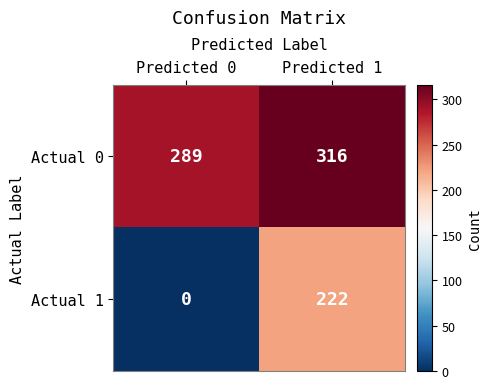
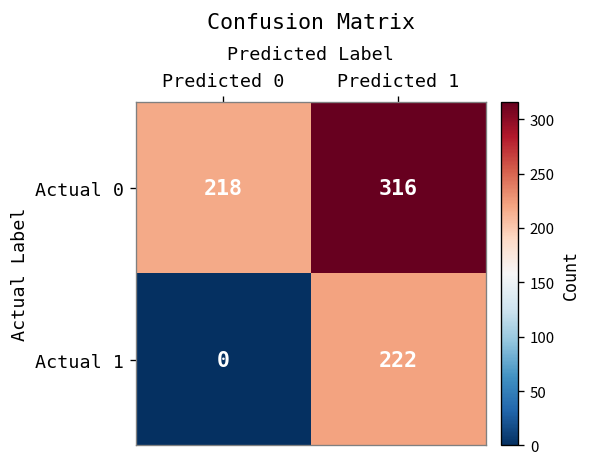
  {
    "Actual 0": {
-     "Predicted 0": 289,
+     "Predicted 0": 218,
      "Predicted 1": 316
    },
    "Actual 1": {
      "Predicted 0": 0,
      "Predicted 1": 222
    }
  }
